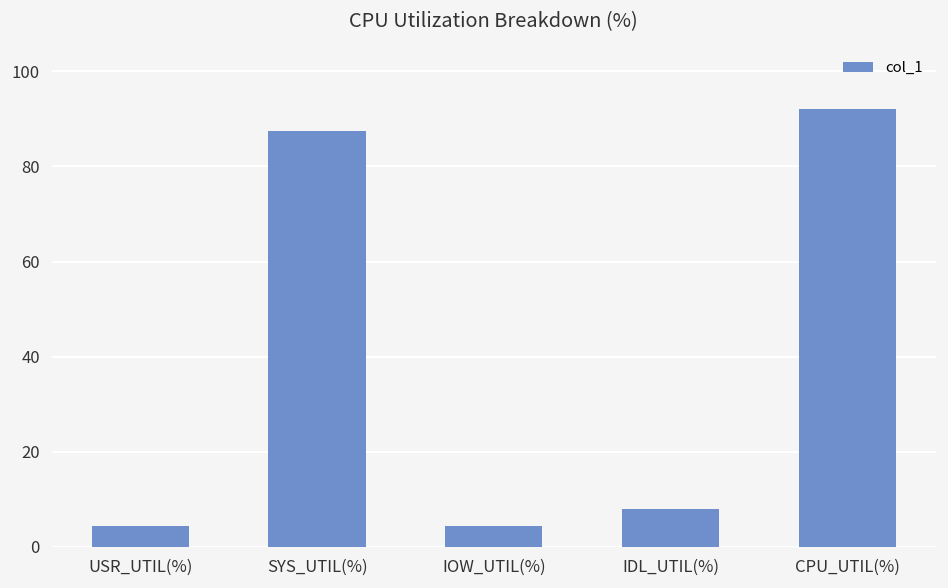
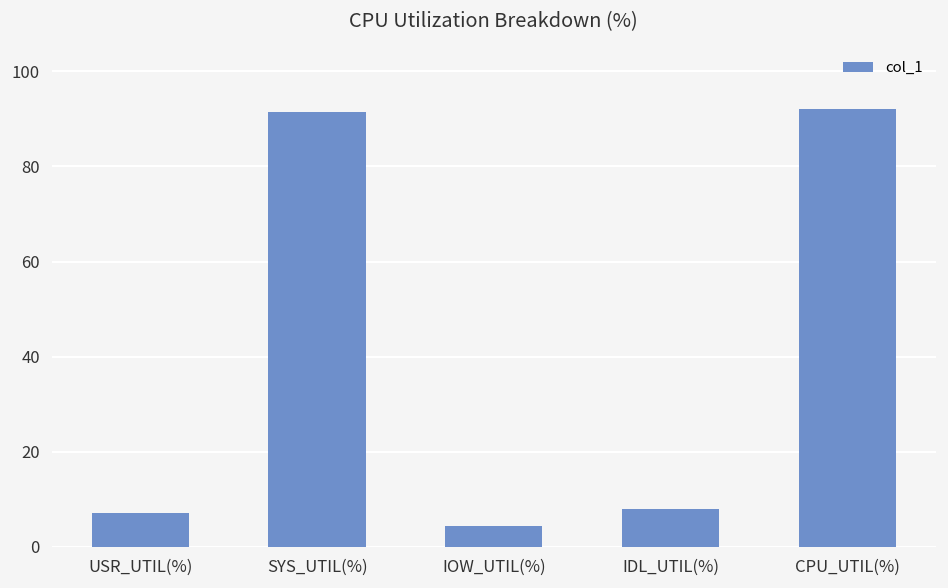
  {
-   "USR_UTIL(%)": 4,
-   "SYS_UTIL(%)": 87,
+   "USR_UTIL(%)": 7,
+   "SYS_UTIL(%)": 91,
    "IOW_UTIL(%)": 4,
    "IDL_UTIL(%)": 8,
    "CPU_UTIL(%)": 92
  }
